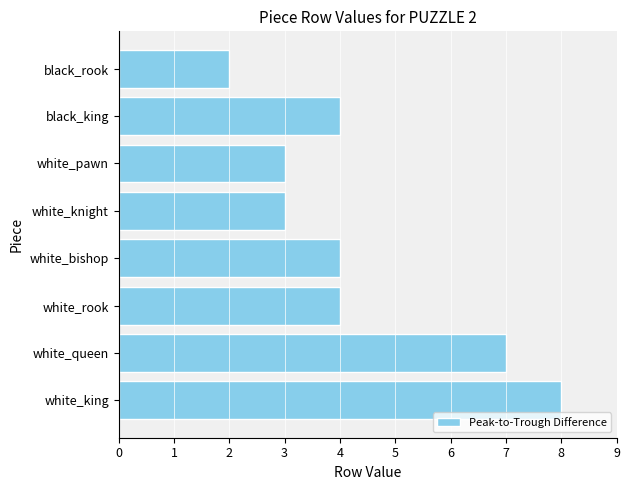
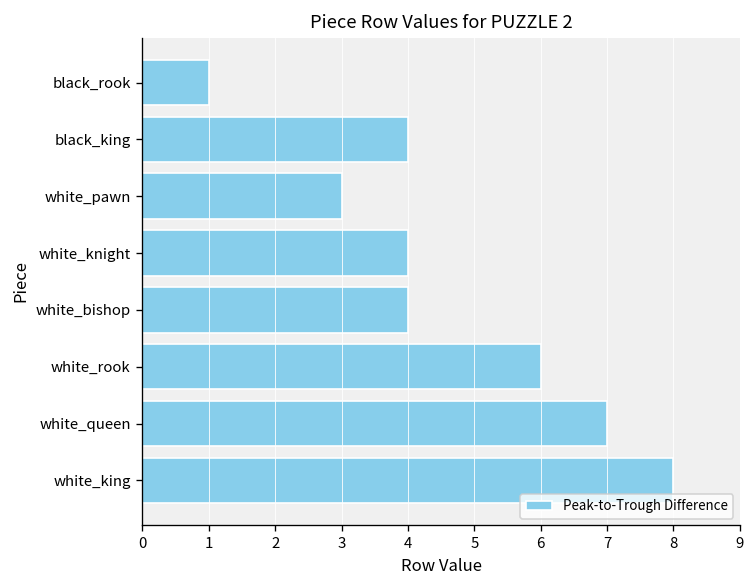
  {
-   "black_rook": 2,
+   "black_rook": 1,
    "black_king": 4,
    "white_pawn": 3,
-   "white_knight": 3,
+   "white_knight": 4,
    "white_bishop": 4,
-   "white_rook": 4,
+   "white_rook": 6,
    "white_queen": 7,
    "white_king": 8
  }
